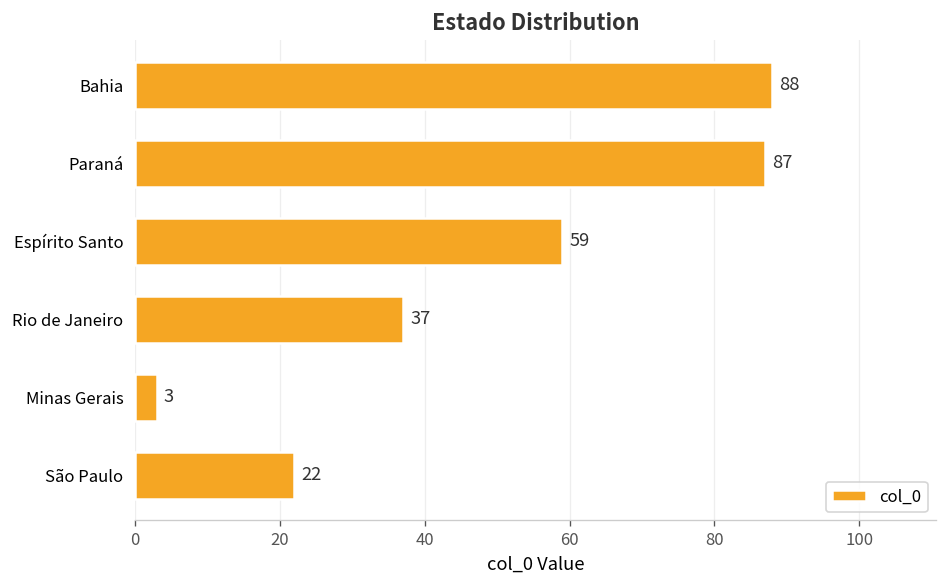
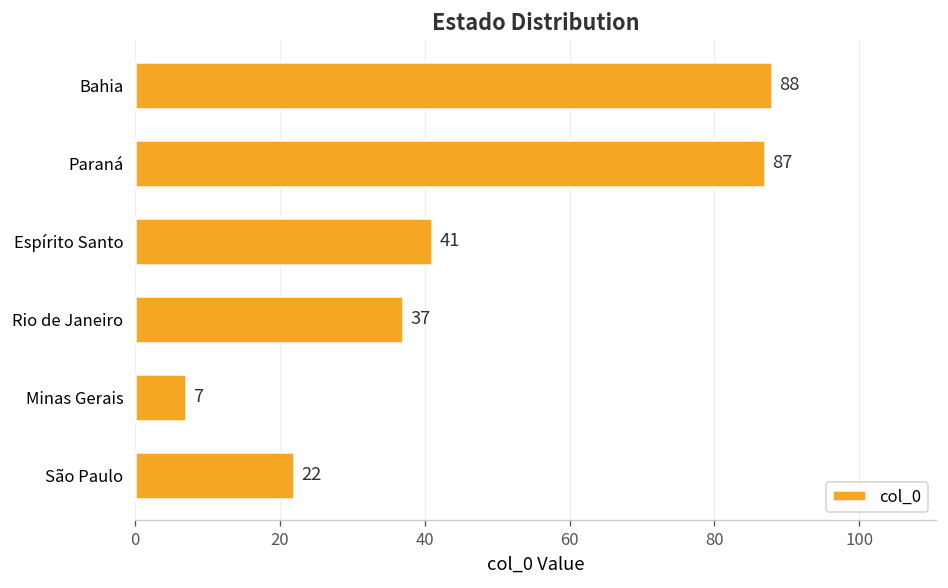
  {
    "Bahia": 88,
    "Paraná": 87,
-   "Espírito Santo": 59,
+   "Espírito Santo": 41,
    "Rio de Janeiro": 37,
-   "Minas Gerais": 3,
+   "Minas Gerais": 7,
    "São Paulo": 22
  }
